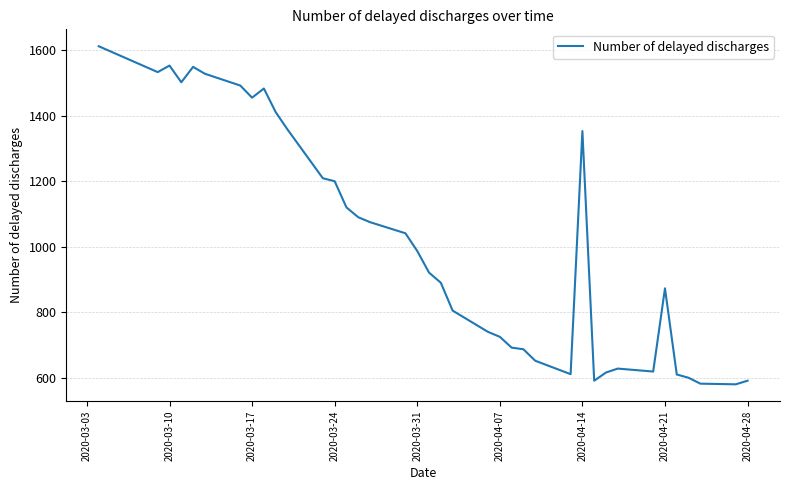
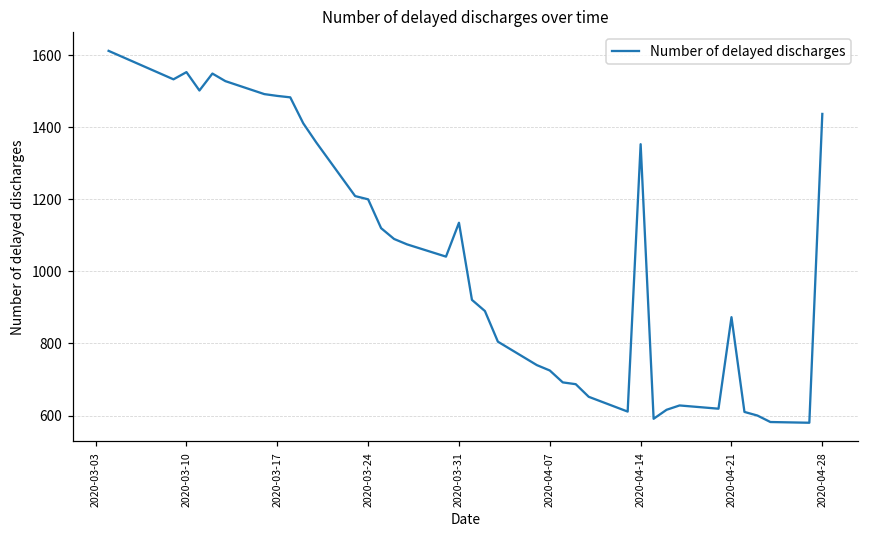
  {
    "2020-03-10": 1550,
-   "2020-03-17": 1460,
+   "2020-03-17": 1490,
    "2020-03-24": 1200,
-   "2020-03-31": 990,
+   "2020-03-31": 1140,
    "2020-04-07": 730,
    "2020-04-14": 1350,
    "2020-04-21": 870,
-   "2020-04-28": 590
+   "2020-04-28": 1440
  }
